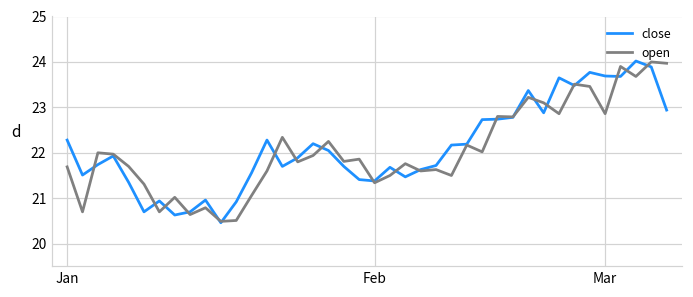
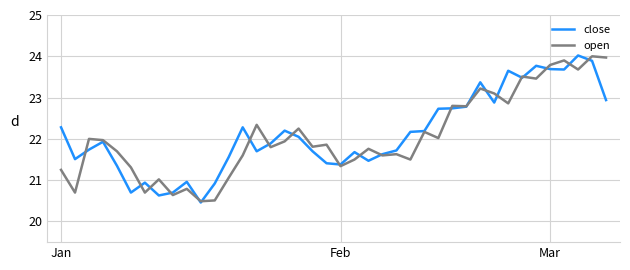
  {
    "close": {
      "Jan": 22.3,
      "Mar": 23.7
    },
    "open": {
-     "Jan": 21.7,
-     "Mar": 22.9
+     "Jan": 21.3,
+     "Mar": 23.8
    }
  }
